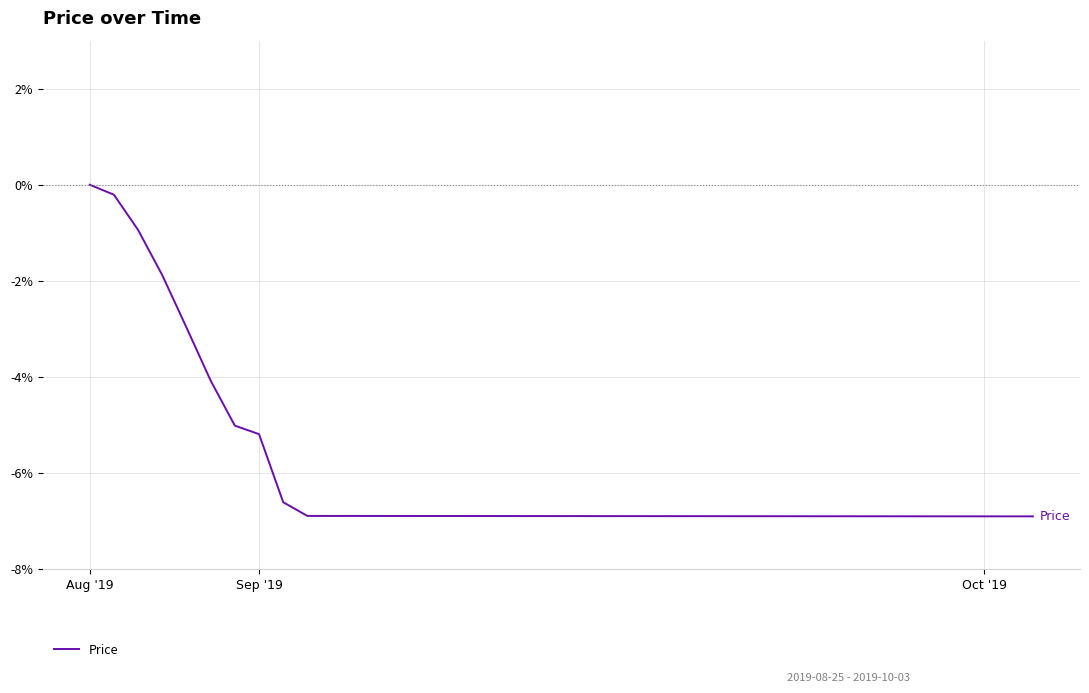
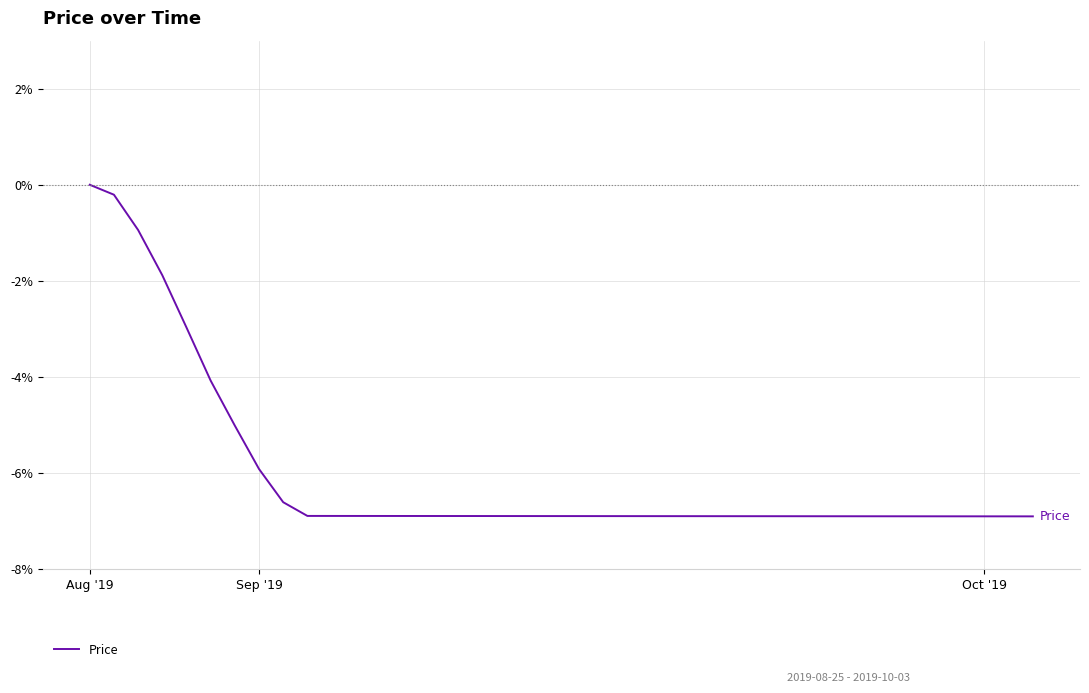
  {
    "Aug '19": "0.0%",
-   "Sep '19": "-5.2%",
+   "Sep '19": "-5.9%",
    "Oct '19": "-6.9%"
  }
